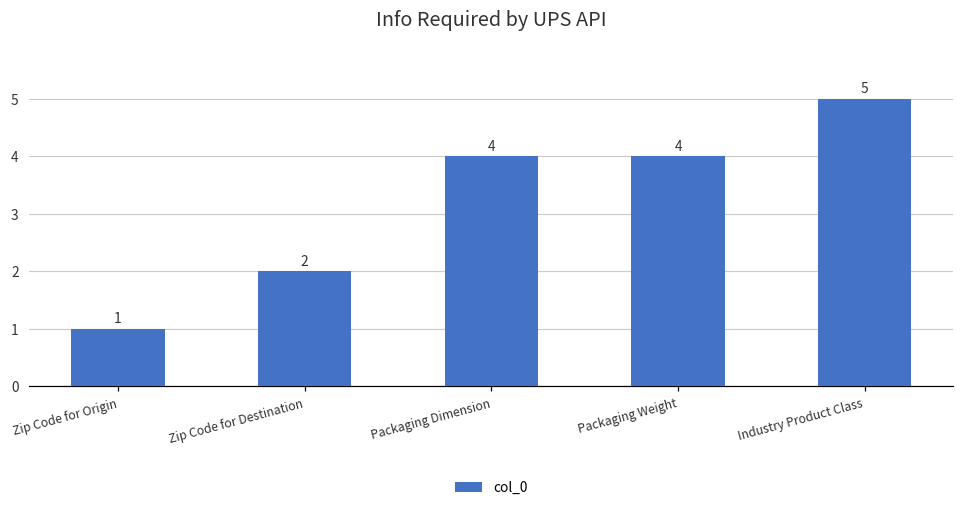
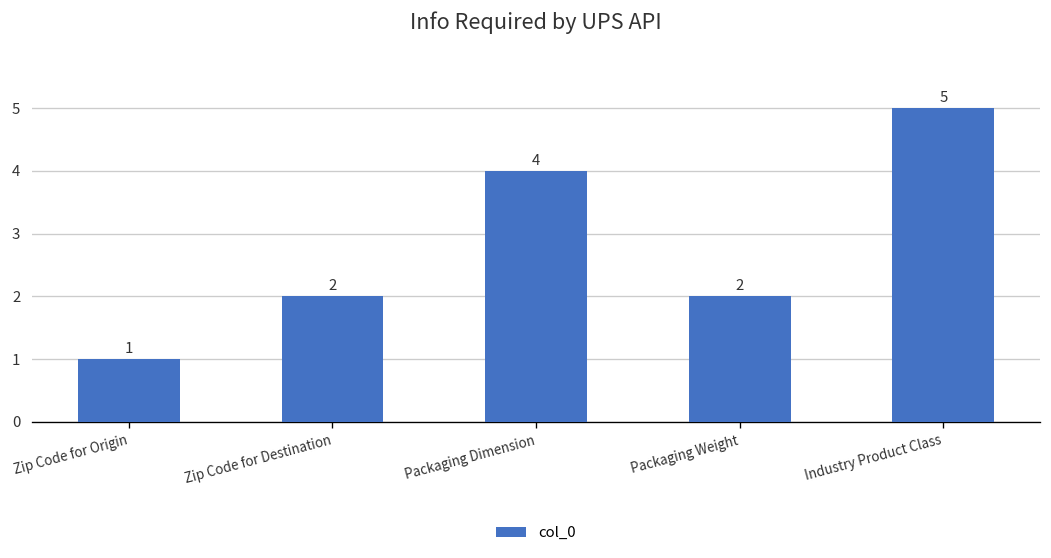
  {
    "Zip Code for Origin": 1,
    "Zip Code for Destination": 2,
    "Packaging Dimension": 4,
-   "Packaging Weight": 4,
+   "Packaging Weight": 2,
    "Industry Product Class": 5
  }
